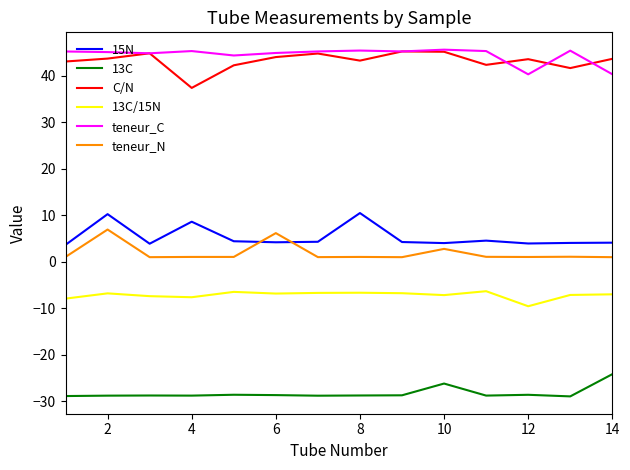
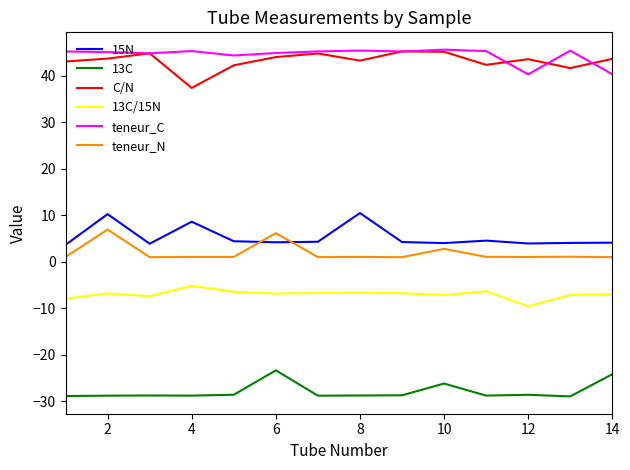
  {
    "15N": {
      "2": 10,
      "4": 9,
      "6": 4,
      "8": 10,
      "10": 4,
      "12": 4,
      "14": 4
    },
    "13C": {
      "2": -29,
      "4": -29,
-     "6": -29,
+     "6": -23,
      "8": -29,
      "10": -26,
      "12": -29,
      "14": -24
    },
    "C/N": {
      "2": 44,
      "4": 37,
      "6": 44,
      "8": 43,
      "12": 44,
      "14": 44
    },
    "13C/15N": {
      "2": -7,
-     "4": -8,
+     "4": -5,
      "6": -7,
      "8": -7,
      "10": -7,
      "12": -10,
      "14": -7
    },
    "teneur_C": {
      "2": 45,
      "4": 45,
      "6": 45,
      "8": 45,
      "12": 40,
      "14": 40
    },
    "teneur_N": {
      "2": 7,
      "4": 1,
      "6": 6,
      "8": 1,
      "10": 3,
      "12": 1,
      "14": 1
    }
  }
